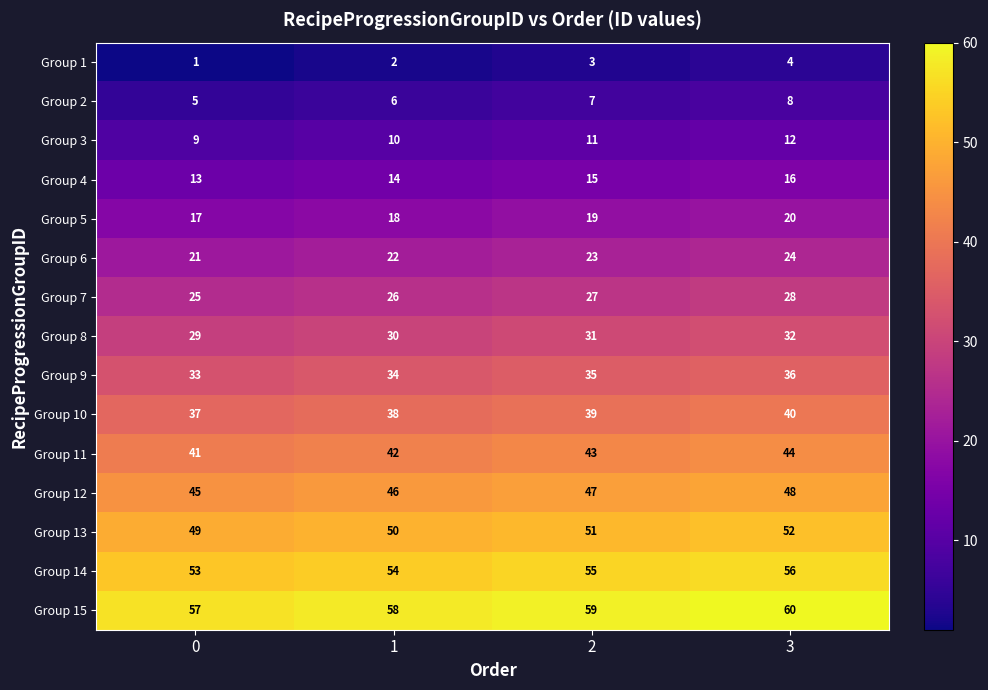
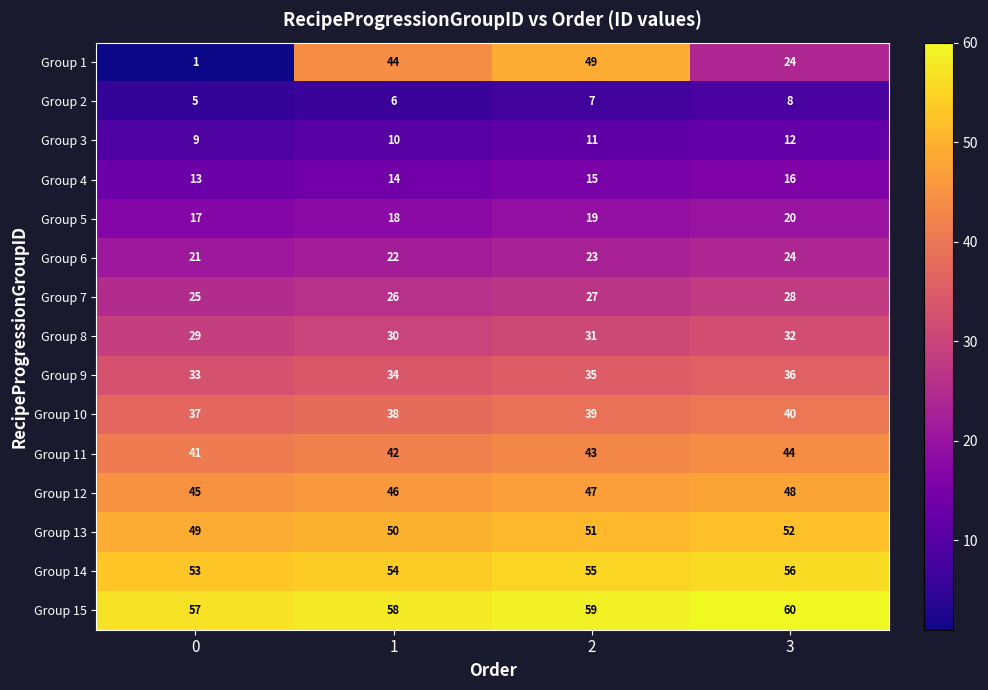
  {
    "Group 1": {
      "0": 1,
-     "1": 2,
-     "2": 3,
-     "3": 4
+     "1": 44,
+     "2": 49,
+     "3": 24
    },
    "Group 2": {
      "0": 5,
      "1": 6,
      "2": 7,
      "3": 8
    },
    "Group 3": {
      "0": 9,
      "1": 10,
      "2": 11,
      "3": 12
    },
    "Group 4": {
      "0": 13,
      "1": 14,
      "2": 15,
      "3": 16
    },
    "Group 5": {
      "0": 17,
      "1": 18,
      "2": 19,
      "3": 20
    },
    "Group 6": {
      "0": 21,
      "1": 22,
      "2": 23,
      "3": 24
    },
    "Group 7": {
      "0": 25,
      "1": 26,
      "2": 27,
      "3": 28
    },
    "Group 8": {
      "0": 29,
      "1": 30,
      "2": 31,
      "3": 32
    },
    "Group 9": {
      "0": 33,
      "1": 34,
      "2": 35,
      "3": 36
    },
    "Group 10": {
      "0": 37,
      "1": 38,
      "2": 39,
      "3": 40
    },
    "Group 11": {
      "0": 41,
      "1": 42,
      "2": 43,
      "3": 44
    },
    "Group 12": {
      "0": 45,
      "1": 46,
      "2": 47,
      "3": 48
    },
    "Group 13": {
      "0": 49,
      "1": 50,
      "2": 51,
      "3": 52
    },
    "Group 14": {
      "0": 53,
      "1": 54,
      "2": 55,
      "3": 56
    },
    "Group 15": {
      "0": 57,
      "1": 58,
      "2": 59,
      "3": 60
    }
  }
